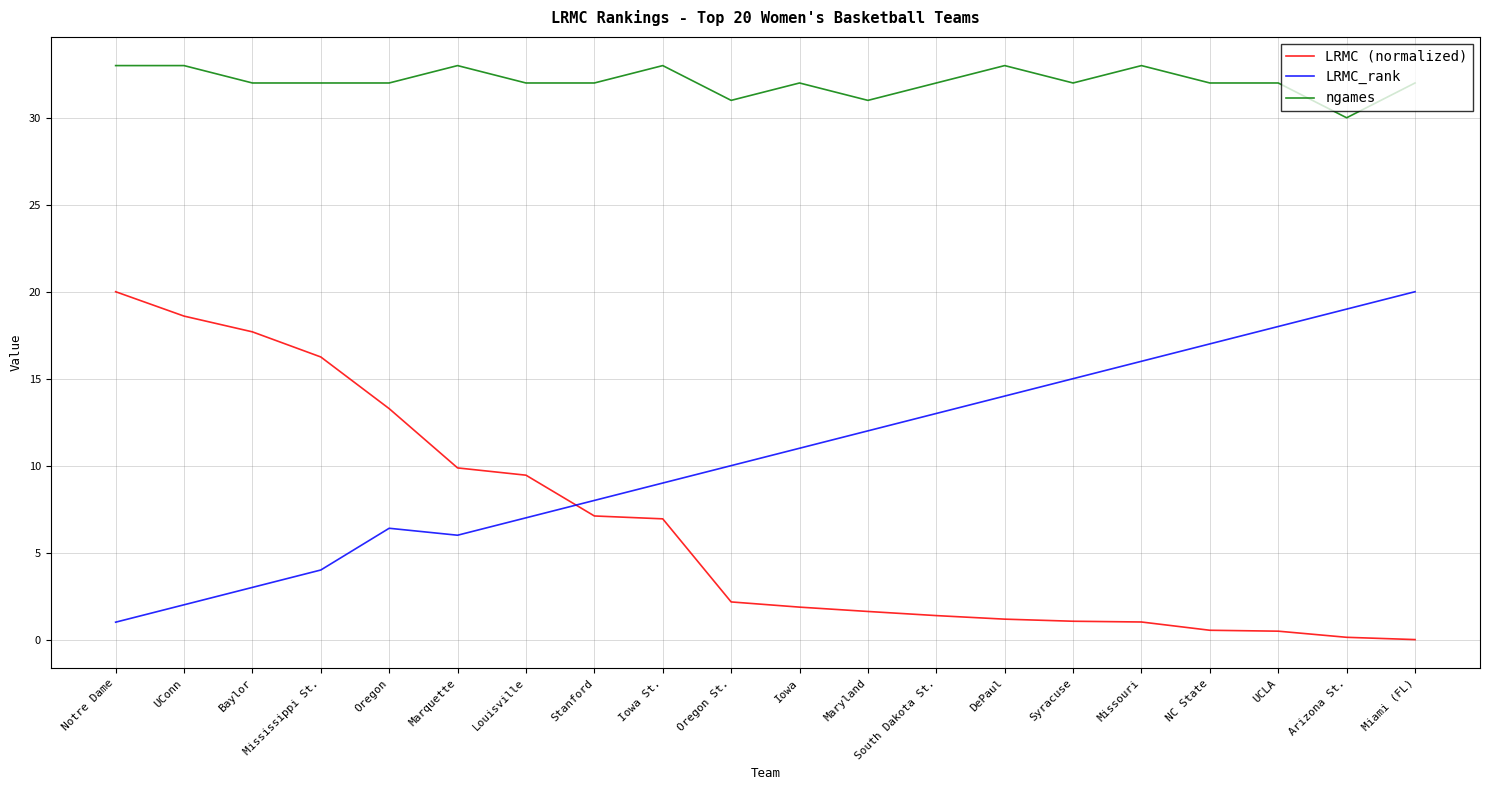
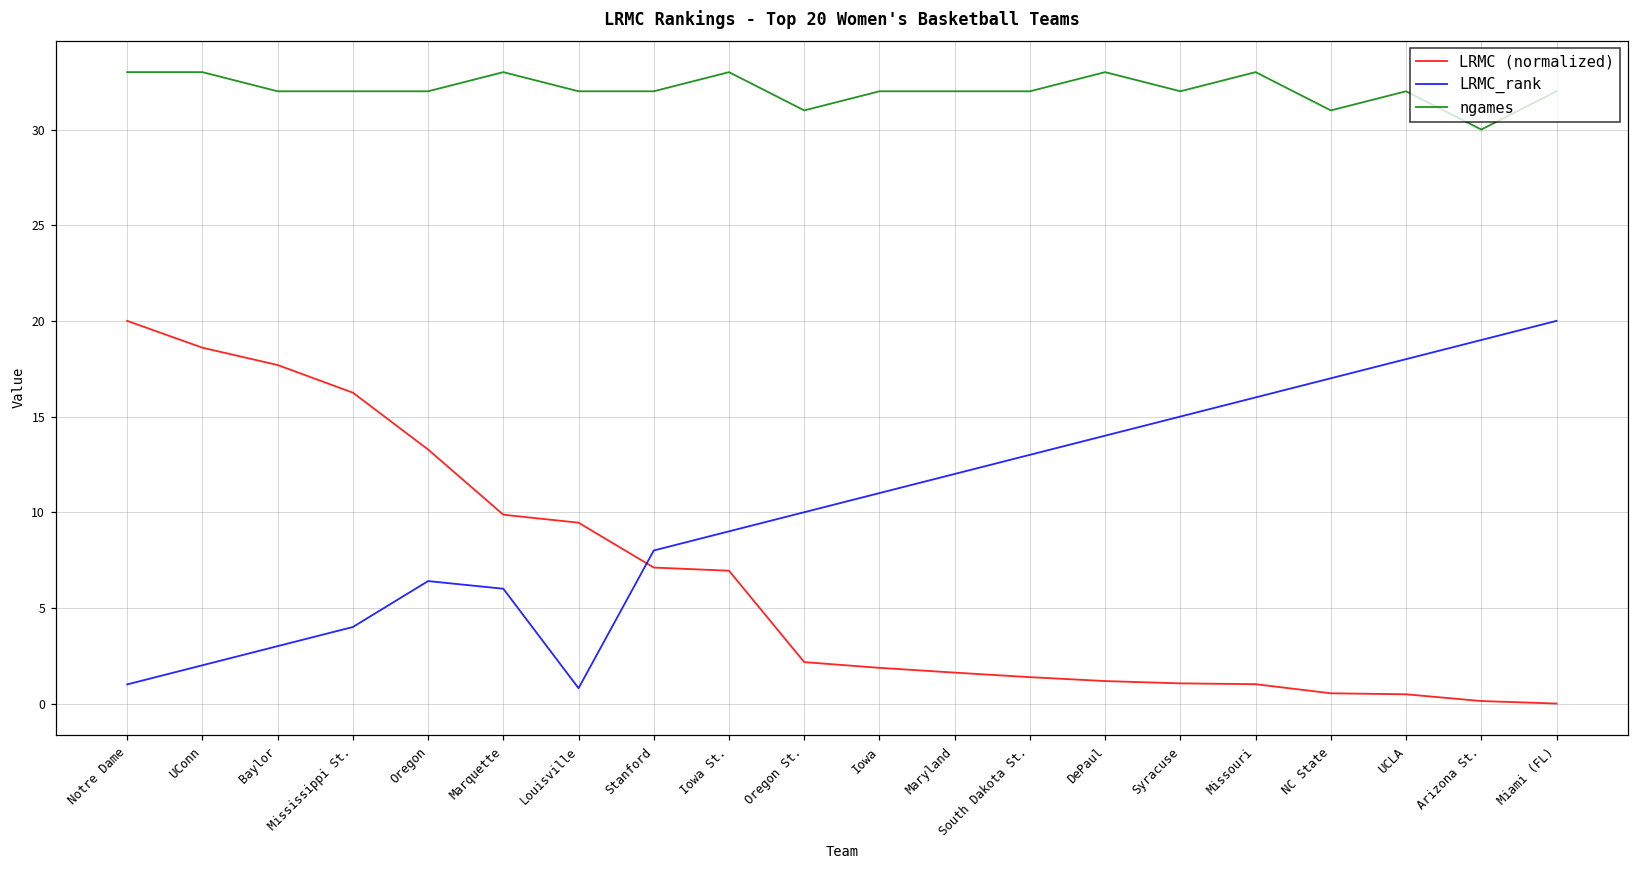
  {
    "LRMC (normalized)": {
      "Notre Dame": 20.0,
      "UConn": 18.6,
      "Baylor": 17.7,
      "Mississippi St.": 16.2,
      "Oregon": 13.3,
      "Marquette": 9.9,
      "Louisville": 9.5,
      "Stanford": 7.1,
      "Iowa St.": 6.9,
      "Oregon St.": 2.2,
      "Iowa": 1.9,
      "Maryland": 1.6,
      "South Dakota St.": 1.4,
      "DePaul": 1.2,
      "Syracuse": 1.1,
      "Missouri": 1.0,
      "NC State": 0.5,
      "UCLA": 0.5,
      "Arizona St.": 0.1,
      "Miami (FL)": 0.0
    },
    "LRMC_rank": {
      "Notre Dame": 1.0,
      "UConn": 2.0,
      "Baylor": 3.0,
      "Mississippi St.": 4.0,
      "Oregon": 6.4,
      "Marquette": 6.0,
-     "Louisville": 7.0,
+     "Louisville": 0.8,
      "Stanford": 8.0,
      "Iowa St.": 9.0,
      "Oregon St.": 10.0,
      "Iowa": 11.0,
      "Maryland": 12.0,
      "South Dakota St.": 13.0,
      "DePaul": 14.0,
      "Syracuse": 15.0,
      "Missouri": 16.0,
      "NC State": 17.0,
      "UCLA": 18.0,
      "Arizona St.": 19.0,
      "Miami (FL)": 20.0
    },
    "ngames": {
      "Notre Dame": 33,
      "UConn": 33,
      "Baylor": 32,
      "Mississippi St.": 32,
      "Oregon": 32,
      "Marquette": 33,
      "Louisville": 32,
      "Stanford": 32,
      "Iowa St.": 33,
      "Oregon St.": 31,
      "Iowa": 32,
-     "Maryland": 31,
+     "Maryland": 32,
      "South Dakota St.": 32,
      "DePaul": 33,
      "Syracuse": 32,
      "Missouri": 33,
-     "NC State": 32,
+     "NC State": 31,
      "UCLA": 32,
      "Arizona St.": 30
    }
  }
